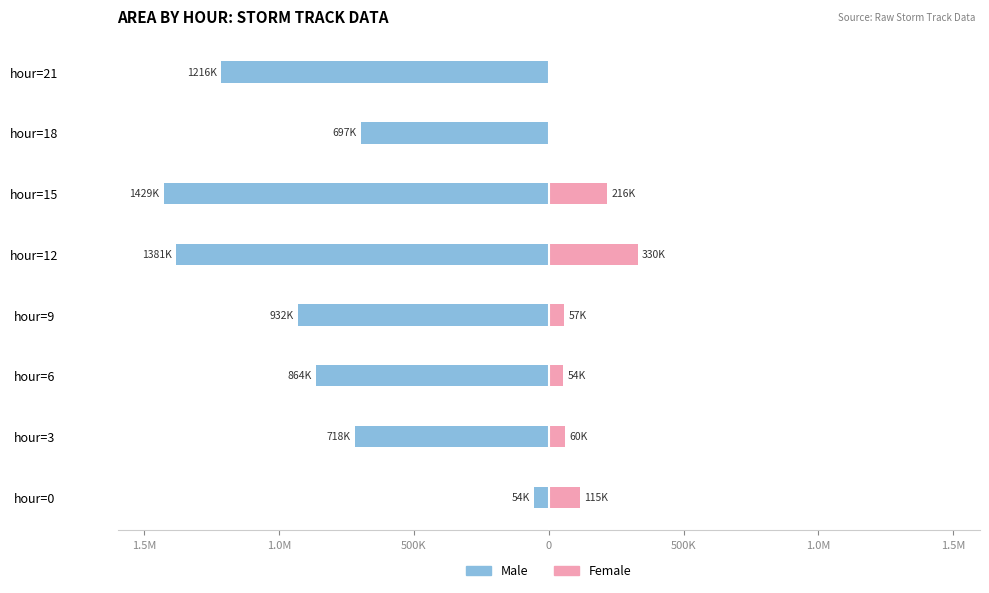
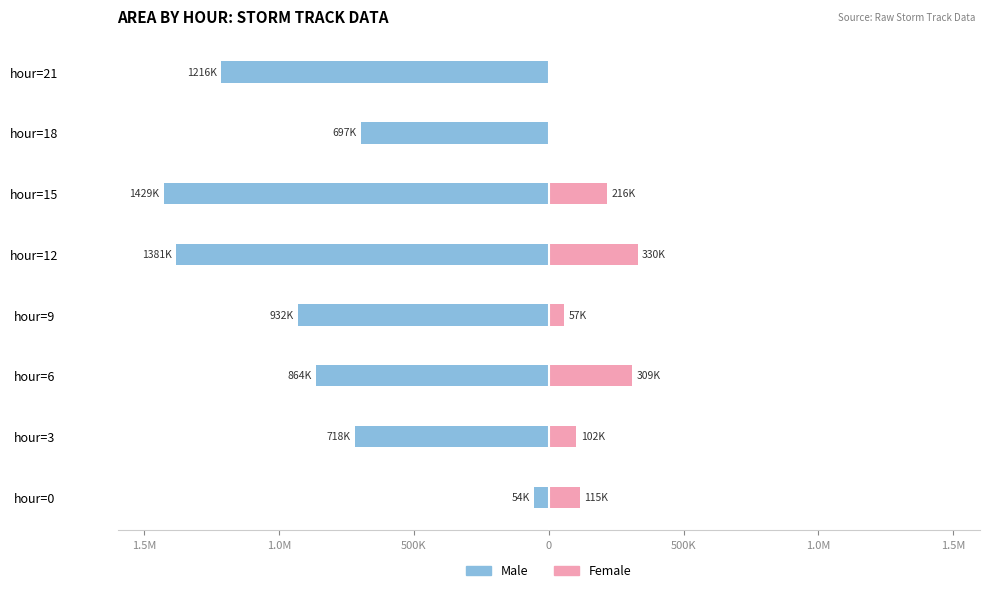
  {
    "Female": {
      "hour=15": "216K",
      "hour=12": "330K",
      "hour=9": "57K",
-     "hour=6": "54K",
-     "hour=3": "60K",
+     "hour=6": "309K",
+     "hour=3": "102K",
      "hour=0": "115K"
    }
  }
